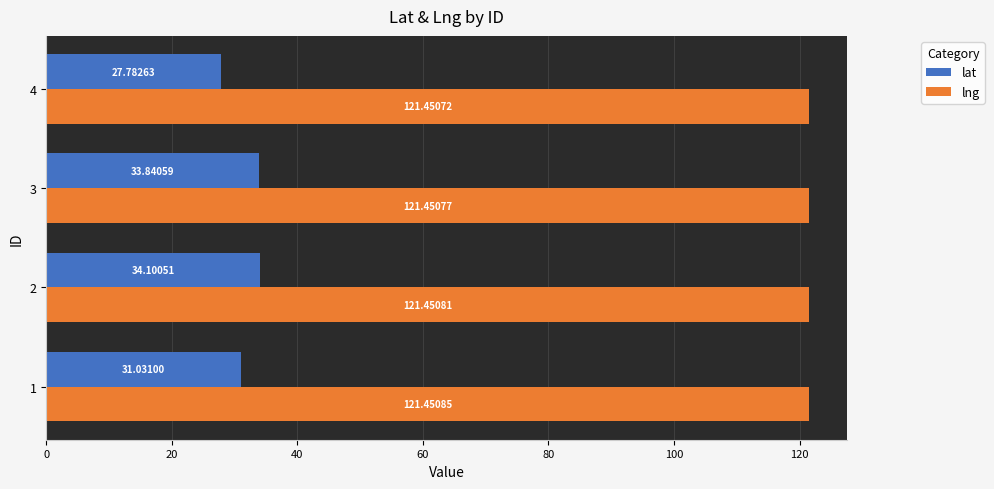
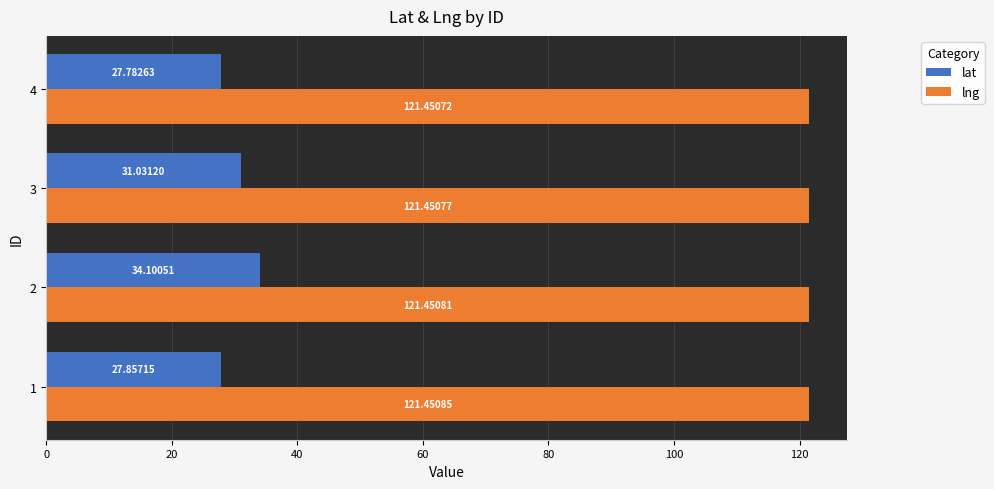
  {
    "lat": {
      "4": 27.78263,
-     "3": 33.84059,
+     "3": 31.03120,
      "2": 34.10051,
-     "1": 31.03100
+     "1": 27.85715
    },
    "lng": {
      "4": 121.45072,
      "3": 121.45077,
      "2": 121.45081,
      "1": 121.45085
    }
  }
